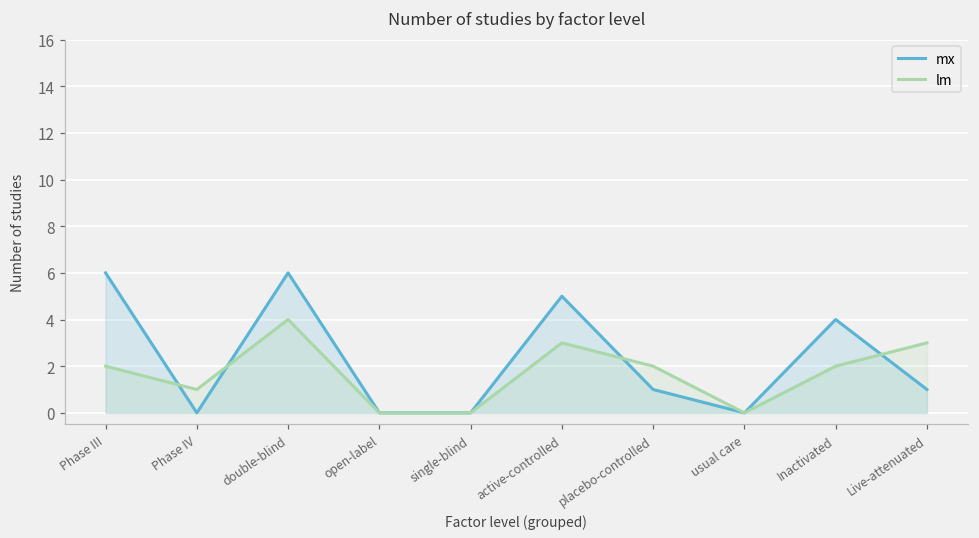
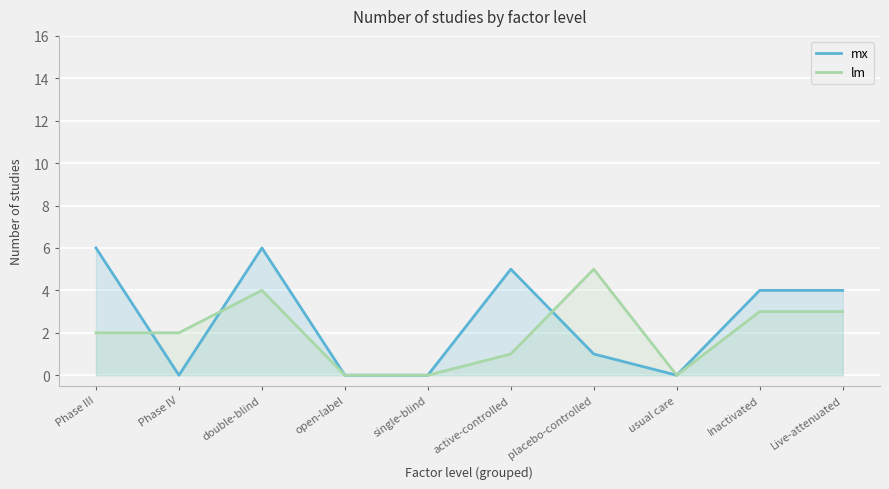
  {
    "mx": {
      "Phase III": 6,
      "Phase IV": 0,
      "double-blind": 6,
      "active-controlled": 5,
      "placebo-controlled": 1,
      "Inactivated": 4,
-     "Live-attenuated": 1
+     "Live-attenuated": 4
    },
    "lm": {
      "Phase III": 2,
-     "Phase IV": 1,
+     "Phase IV": 2,
      "double-blind": 4,
-     "active-controlled": 3,
-     "placebo-controlled": 2,
-     "Inactivated": 2,
+     "active-controlled": 1,
+     "placebo-controlled": 5,
+     "Inactivated": 3,
      "Live-attenuated": 3
    }
  }
